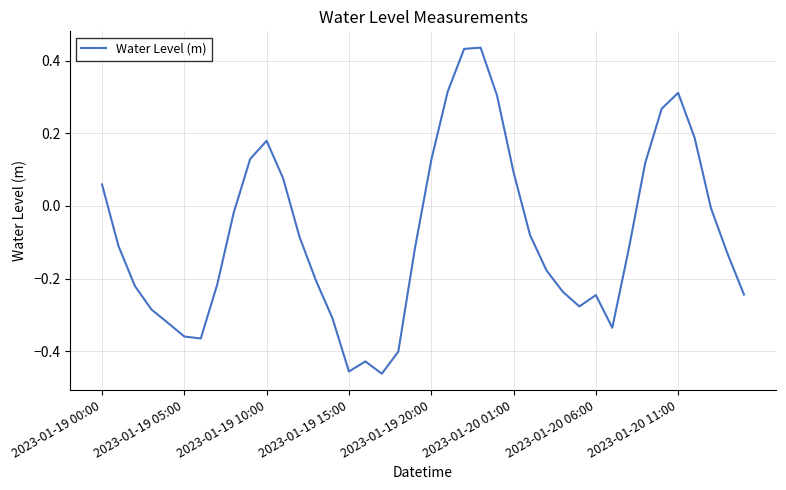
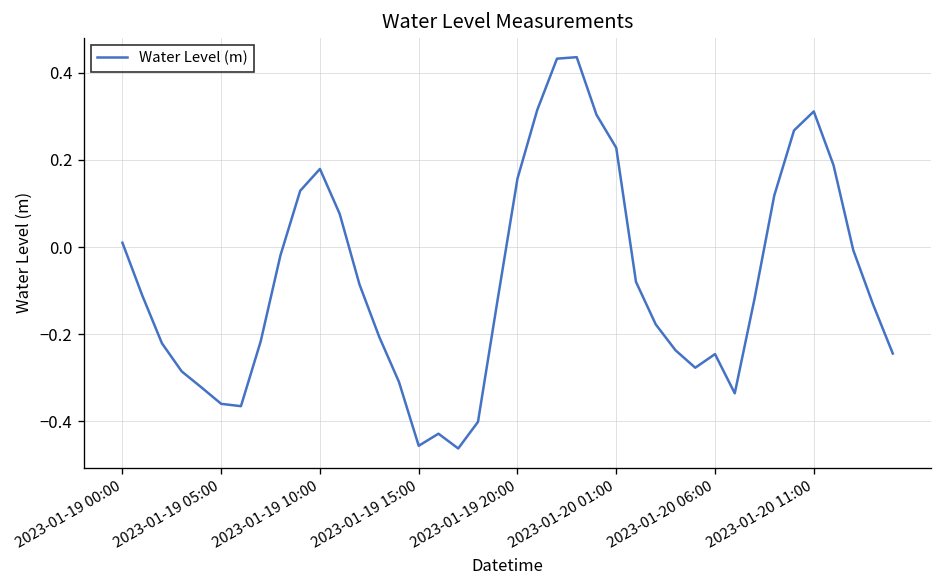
  {
-   "2023-01-19 00:00": 0.06,
+   "2023-01-19 00:00": 0.01,
    "2023-01-19 05:00": -0.36,
    "2023-01-19 10:00": 0.18,
    "2023-01-19 15:00": -0.46,
-   "2023-01-19 20:00": 0.13,
-   "2023-01-20 01:00": 0.09,
+   "2023-01-19 20:00": 0.16,
+   "2023-01-20 01:00": 0.23,
    "2023-01-20 06:00": -0.25,
    "2023-01-20 11:00": 0.31
  }
